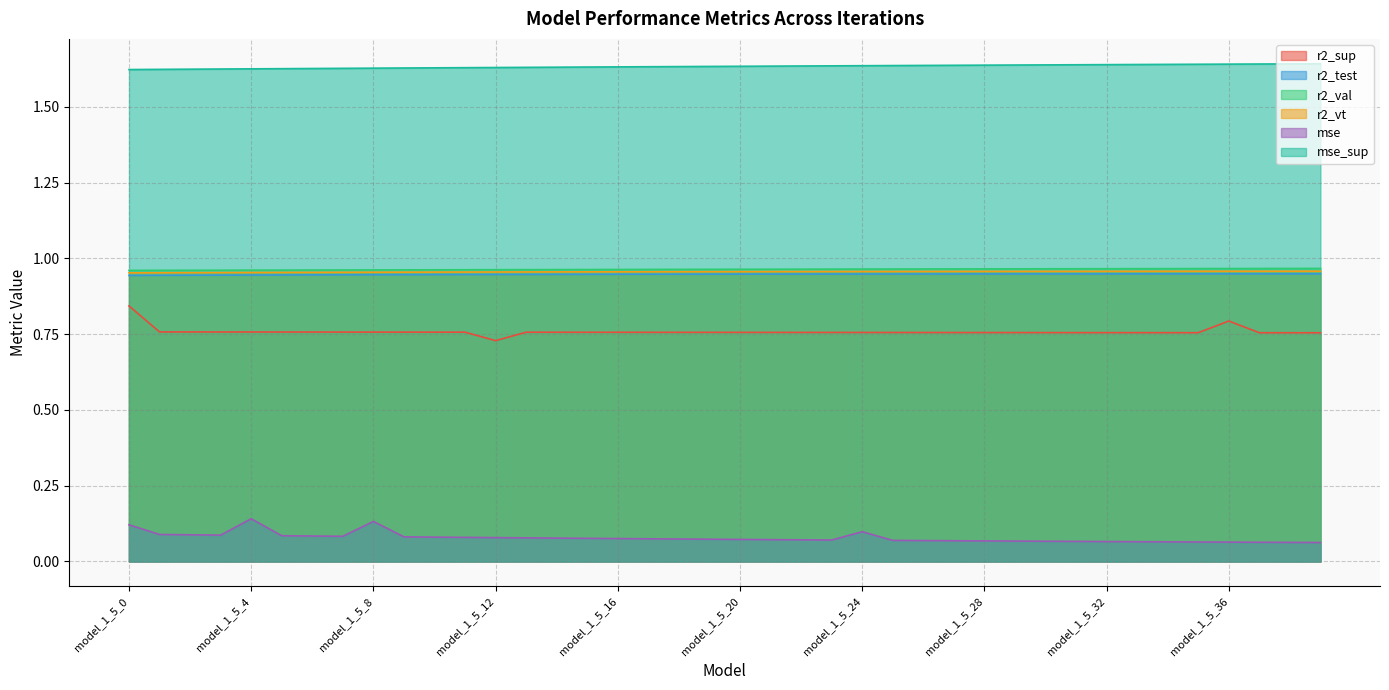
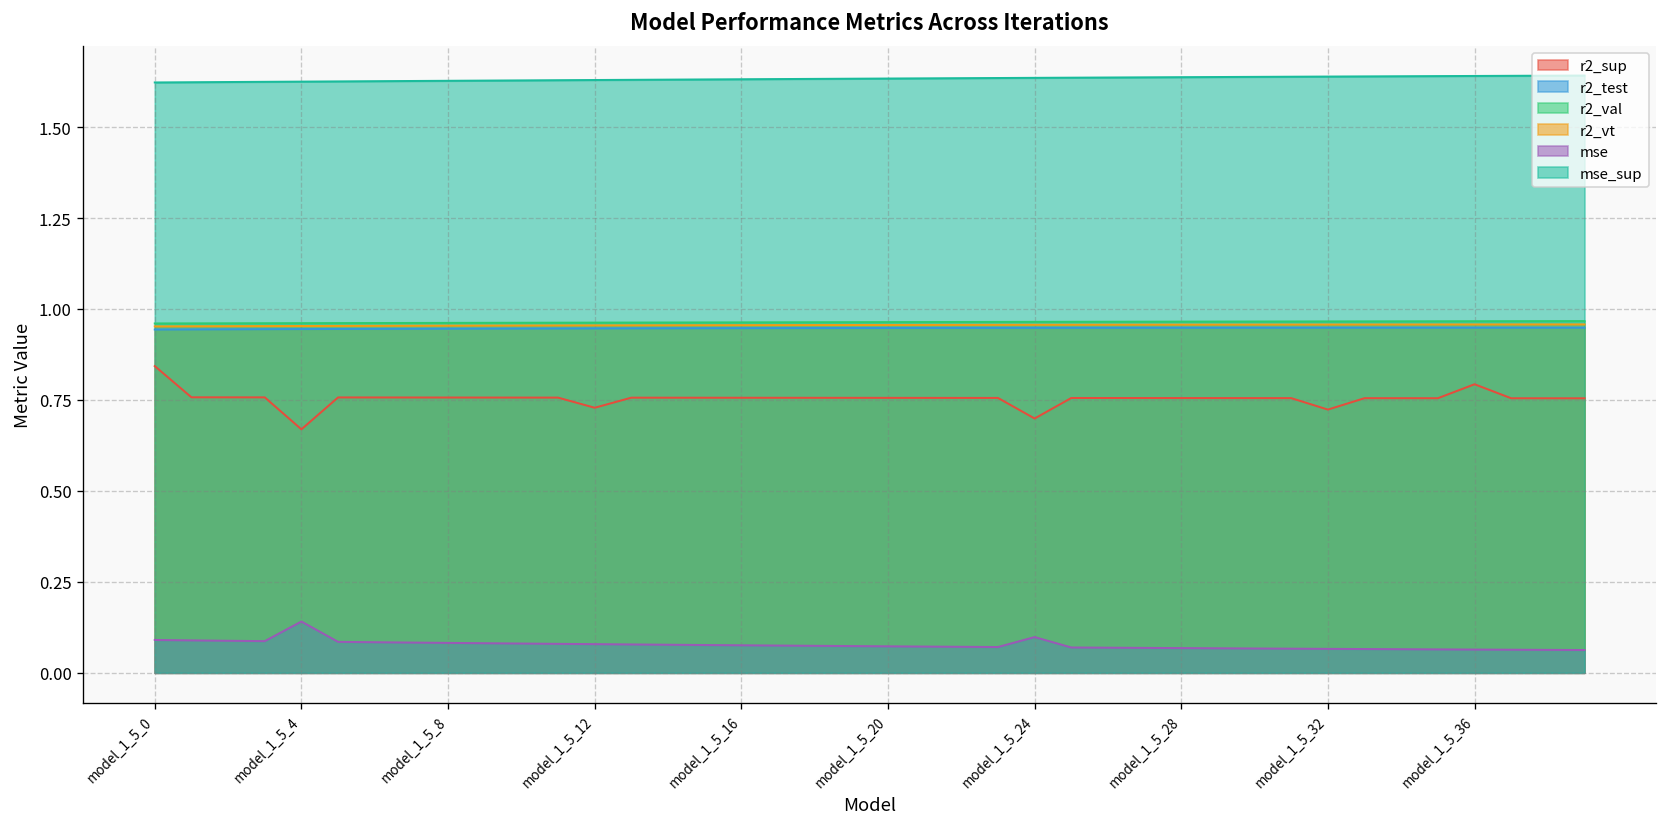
  {
    "r2_sup": {
      "model_1_5_0": 0.84,
-     "model_1_5_4": 0.76,
+     "model_1_5_4": 0.67,
      "model_1_5_8": 0.76,
      "model_1_5_12": 0.73,
      "model_1_5_16": 0.76,
      "model_1_5_20": 0.76,
-     "model_1_5_24": 0.76,
+     "model_1_5_24": 0.70,
      "model_1_5_28": 0.76,
-     "model_1_5_32": 0.75,
+     "model_1_5_32": 0.72,
      "model_1_5_36": 0.79
    },
    "r2_test": {
      "model_1_5_0": 0.94,
      "model_1_5_4": 0.94,
      "model_1_5_28": 0.95,
      "model_1_5_32": 0.95,
      "model_1_5_36": 0.95
    },
    "r2_vt": {
      "model_1_5_32": 0.96,
      "model_1_5_36": 0.96
    },
    "mse": {
-     "model_1_5_0": 0.12,
+     "model_1_5_0": 0.09,
      "model_1_5_4": 0.14,
-     "model_1_5_8": 0.13,
+     "model_1_5_8": 0.08,
      "model_1_5_12": 0.08,
      "model_1_5_16": 0.08,
      "model_1_5_20": 0.07,
      "model_1_5_24": 0.10,
      "model_1_5_28": 0.07,
      "model_1_5_32": 0.07,
      "model_1_5_36": 0.06
    }
  }
